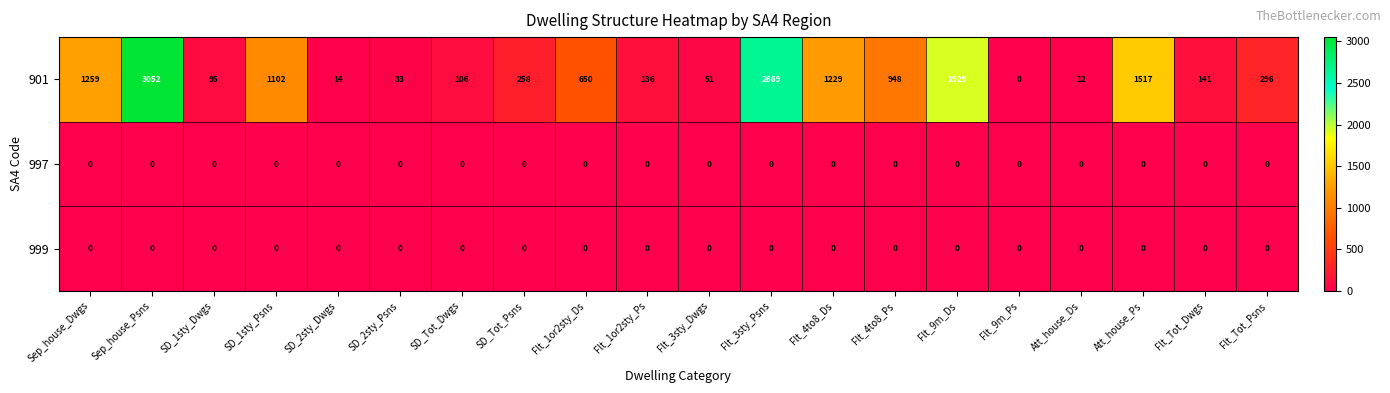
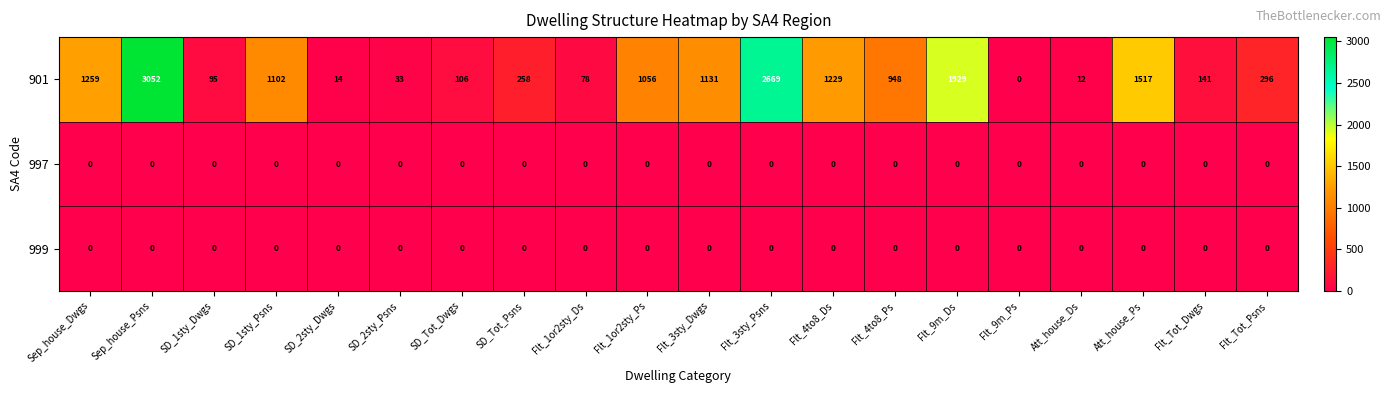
  {
    "901": {
      "Sep_house_Dwgs": 1259,
      "Sep_house_Psns": 3052,
      "SD_1sty_Dwgs": 95,
      "SD_1sty_Psns": 1102,
      "SD_2sty_Dwgs": 14,
      "SD_2sty_Psns": 33,
      "SD_Tot_Dwgs": 106,
      "SD_Tot_Psns": 258,
-     "Flt_1or2sty_Ds": 650,
-     "Flt_1or2sty_Ps": 136,
-     "Flt_3sty_Dwgs": 51,
+     "Flt_1or2sty_Ds": 78,
+     "Flt_1or2sty_Ps": 1056,
+     "Flt_3sty_Dwgs": 1131,
      "Flt_3sty_Psns": 2669,
      "Flt_4to8_Ds": 1229,
      "Flt_4to8_Ps": 948,
      "Flt_9m_Ds": 1929,
      "Flt_9m_Ps": 0,
      "Att_house_Ds": 12,
      "Att_house_Ps": 1517,
      "Flt_Tot_Dwgs": 141,
      "Flt_Tot_Psns": 296
    },
    "997": {
      "Sep_house_Dwgs": 0,
      "Sep_house_Psns": 0,
      "SD_1sty_Dwgs": 0,
      "SD_1sty_Psns": 0,
      "SD_2sty_Dwgs": 0,
      "SD_2sty_Psns": 0,
      "SD_Tot_Dwgs": 0,
      "SD_Tot_Psns": 0,
      "Flt_1or2sty_Ds": 0,
      "Flt_1or2sty_Ps": 0,
      "Flt_3sty_Dwgs": 0,
      "Flt_3sty_Psns": 0,
      "Flt_4to8_Ds": 0,
      "Flt_4to8_Ps": 0,
      "Flt_9m_Ds": 0,
      "Flt_9m_Ps": 0,
      "Att_house_Ds": 0,
      "Att_house_Ps": 0,
      "Flt_Tot_Dwgs": 0,
      "Flt_Tot_Psns": 0
    },
    "999": {
      "Sep_house_Dwgs": 0,
      "Sep_house_Psns": 0,
      "SD_1sty_Dwgs": 0,
      "SD_1sty_Psns": 0,
      "SD_2sty_Dwgs": 0,
      "SD_2sty_Psns": 0,
      "SD_Tot_Dwgs": 0,
      "SD_Tot_Psns": 0,
      "Flt_1or2sty_Ds": 0,
      "Flt_1or2sty_Ps": 0,
      "Flt_3sty_Dwgs": 0,
      "Flt_3sty_Psns": 0,
      "Flt_4to8_Ds": 0,
      "Flt_4to8_Ps": 0,
      "Flt_9m_Ds": 0,
      "Flt_9m_Ps": 0,
      "Att_house_Ds": 0,
      "Att_house_Ps": 0,
      "Flt_Tot_Dwgs": 0,
      "Flt_Tot_Psns": 0
    }
  }
